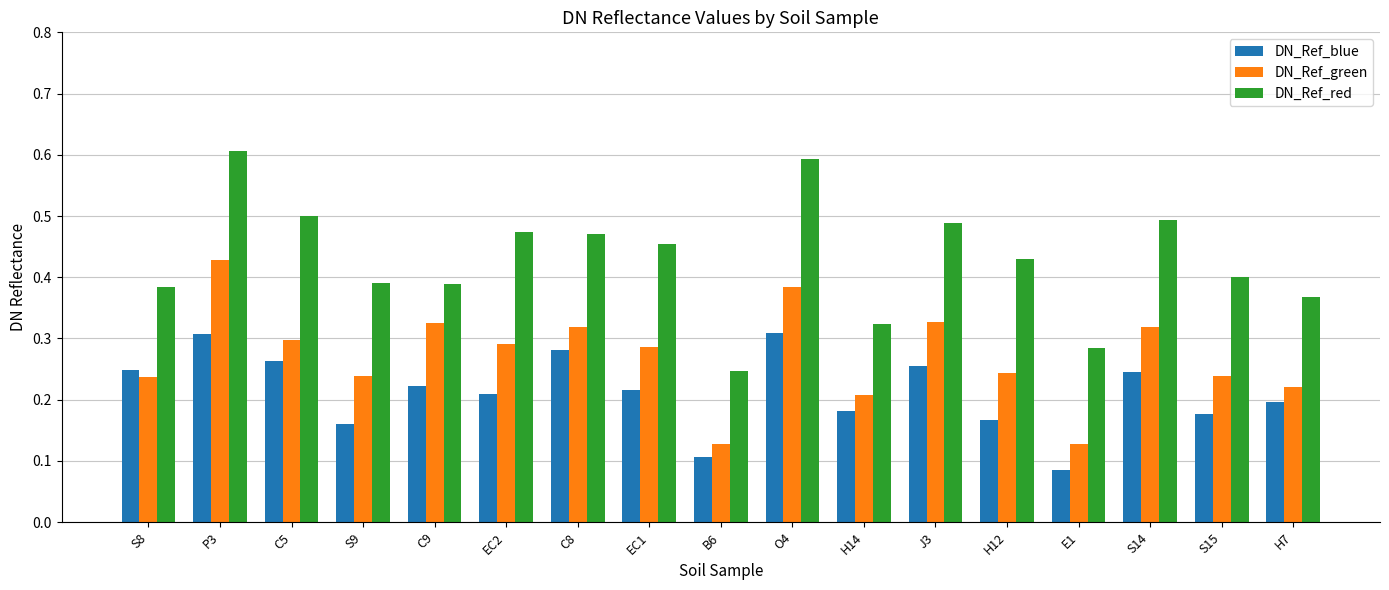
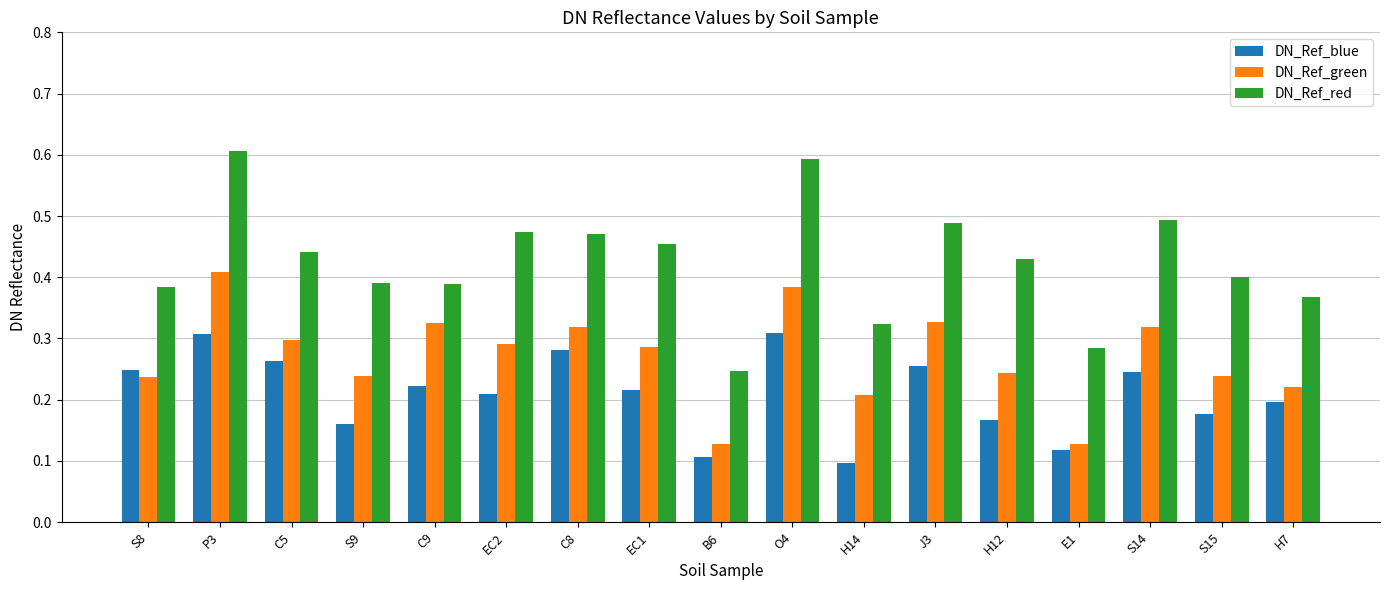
  {
    "DN_Ref_blue": {
      "S8": 0.25,
      "P3": 0.31,
      "C5": 0.26,
      "S9": 0.16,
      "C9": 0.22,
      "EC2": 0.21,
      "C8": 0.28,
      "EC1": 0.22,
      "B6": 0.11,
      "O4": 0.31,
-     "H14": 0.18,
+     "H14": 0.10,
      "J3": 0.26,
      "H12": 0.17,
-     "E1": 0.09,
+     "E1": 0.12,
      "S14": 0.25,
      "S15": 0.18,
      "H7": 0.20
    },
    "DN_Ref_green": {
      "S8": 0.24,
-     "P3": 0.43,
+     "P3": 0.41,
      "C5": 0.30,
      "S9": 0.24,
      "C9": 0.33,
      "EC2": 0.29,
      "C8": 0.32,
      "EC1": 0.29,
      "B6": 0.13,
      "O4": 0.38,
      "H14": 0.21,
      "J3": 0.33,
      "H12": 0.24,
      "E1": 0.13,
      "S14": 0.32,
      "S15": 0.24,
      "H7": 0.22
    },
    "DN_Ref_red": {
      "S8": 0.38,
      "P3": 0.61,
-     "C5": 0.50,
+     "C5": 0.44,
      "S9": 0.39,
      "C9": 0.39,
      "EC2": 0.47,
      "C8": 0.47,
      "EC1": 0.45,
      "B6": 0.25,
      "O4": 0.59,
      "H14": 0.32,
      "J3": 0.49,
      "H12": 0.43,
      "E1": 0.28,
      "S14": 0.49,
      "S15": 0.40,
      "H7": 0.37
    }
  }
